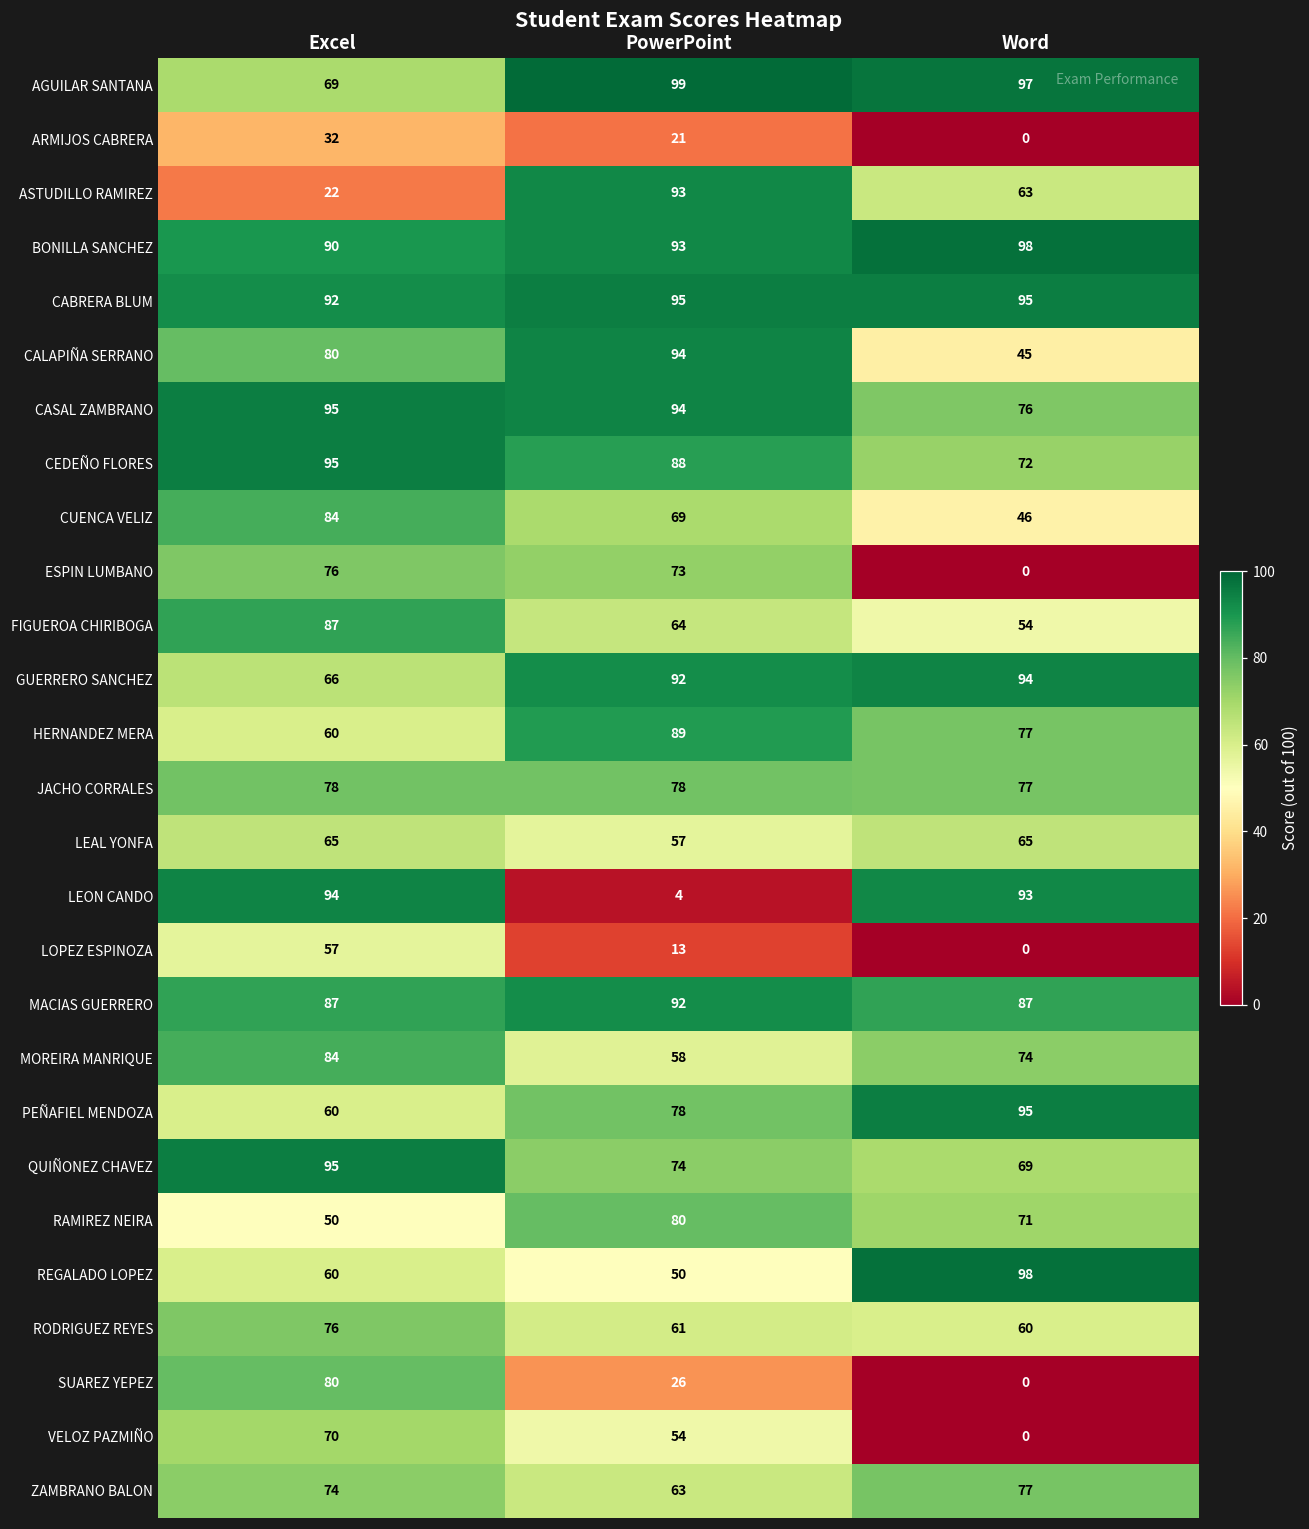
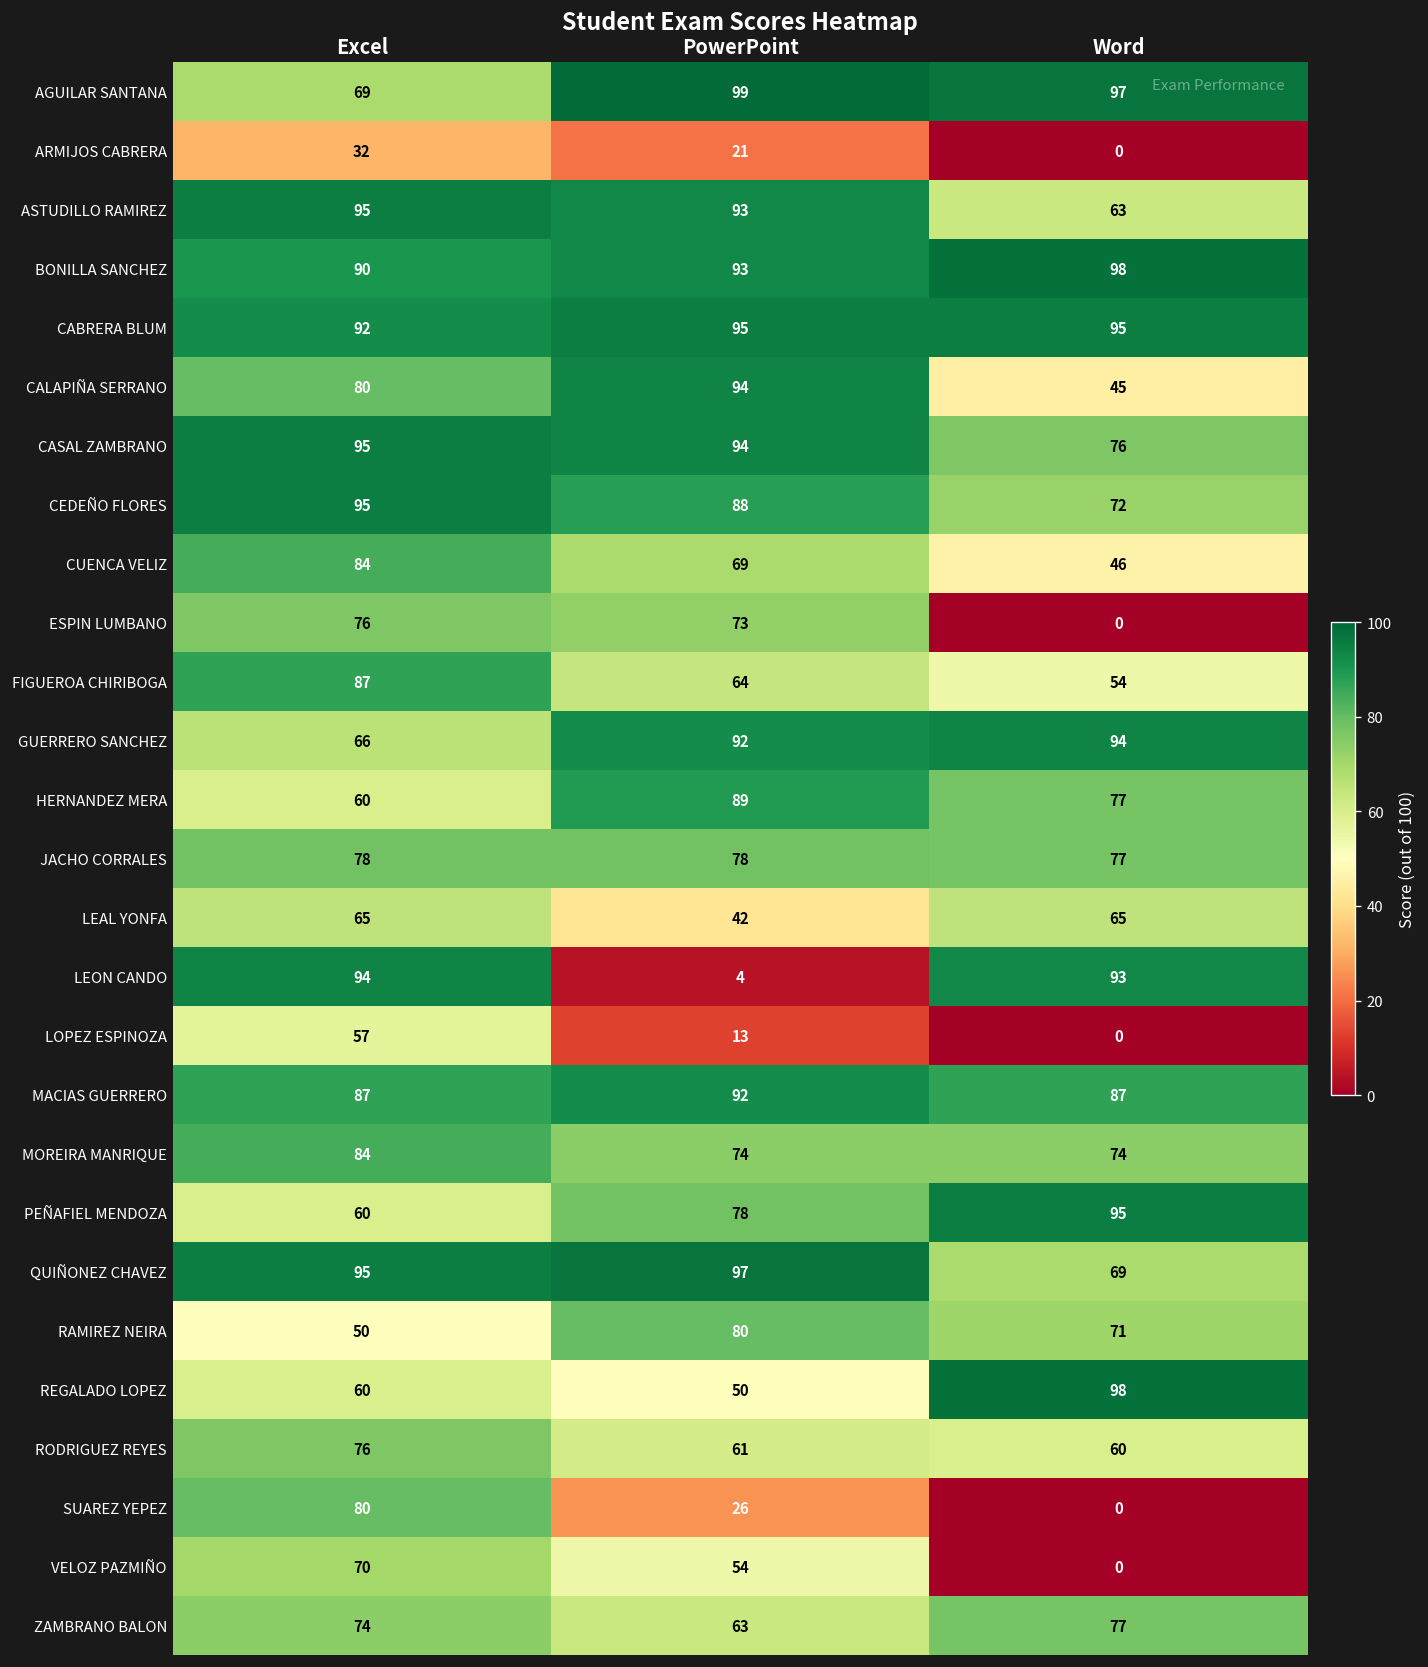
  {
    "AGUILAR SANTANA": {
      "Excel": 69,
      "PowerPoint": 99
    },
    "ARMIJOS CABRERA": {
      "Excel": 32,
      "PowerPoint": 21,
      "Word": 0
    },
    "ASTUDILLO RAMIREZ": {
-     "Excel": 22,
+     "Excel": 95,
      "PowerPoint": 93,
      "Word": 63
    },
    "BONILLA SANCHEZ": {
      "Excel": 90,
      "PowerPoint": 93,
      "Word": 98
    },
    "CABRERA BLUM": {
      "Excel": 92,
      "PowerPoint": 95,
      "Word": 95
    },
    "CALAPIÑA SERRANO": {
      "Excel": 80,
      "PowerPoint": 94,
      "Word": 45
    },
    "CASAL ZAMBRANO": {
      "Excel": 95,
      "PowerPoint": 94,
      "Word": 76
    },
    "CEDEÑO FLORES": {
      "Excel": 95,
      "PowerPoint": 88,
      "Word": 72
    },
    "CUENCA VELIZ": {
      "Excel": 84,
      "PowerPoint": 69,
      "Word": 46
    },
    "ESPIN LUMBANO": {
      "Excel": 76,
      "PowerPoint": 73,
      "Word": 0
    },
    "FIGUEROA CHIRIBOGA": {
      "Excel": 87,
      "PowerPoint": 64,
      "Word": 54
    },
    "GUERRERO SANCHEZ": {
      "Excel": 66,
      "PowerPoint": 92,
      "Word": 94
    },
    "HERNANDEZ MERA": {
      "Excel": 60,
      "PowerPoint": 89,
      "Word": 77
    },
    "JACHO CORRALES": {
      "Excel": 78,
      "PowerPoint": 78,
      "Word": 77
    },
    "LEAL YONFA": {
      "Excel": 65,
-     "PowerPoint": 57,
+     "PowerPoint": 42,
      "Word": 65
    },
    "LEON CANDO": {
      "Excel": 94,
      "PowerPoint": 4,
      "Word": 93
    },
    "LOPEZ ESPINOZA": {
      "Excel": 57,
      "PowerPoint": 13,
      "Word": 0
    },
    "MACIAS GUERRERO": {
      "Excel": 87,
      "PowerPoint": 92,
      "Word": 87
    },
    "MOREIRA MANRIQUE": {
      "Excel": 84,
-     "PowerPoint": 58,
+     "PowerPoint": 74,
      "Word": 74
    },
    "PEÑAFIEL MENDOZA": {
      "Excel": 60,
      "PowerPoint": 78,
      "Word": 95
    },
    "QUIÑONEZ CHAVEZ": {
      "Excel": 95,
-     "PowerPoint": 74,
+     "PowerPoint": 97,
      "Word": 69
    },
    "RAMIREZ NEIRA": {
      "Excel": 50,
      "PowerPoint": 80,
      "Word": 71
    },
    "REGALADO LOPEZ": {
      "Excel": 60,
      "PowerPoint": 50,
      "Word": 98
    },
    "RODRIGUEZ REYES": {
      "Excel": 76,
      "PowerPoint": 61,
      "Word": 60
    },
    "SUAREZ YEPEZ": {
      "Excel": 80,
      "PowerPoint": 26,
      "Word": 0
    },
    "VELOZ PAZMIÑO": {
      "Excel": 70,
      "PowerPoint": 54,
      "Word": 0
    },
    "ZAMBRANO BALON": {
      "Excel": 74,
      "PowerPoint": 63,
      "Word": 77
    }
  }
